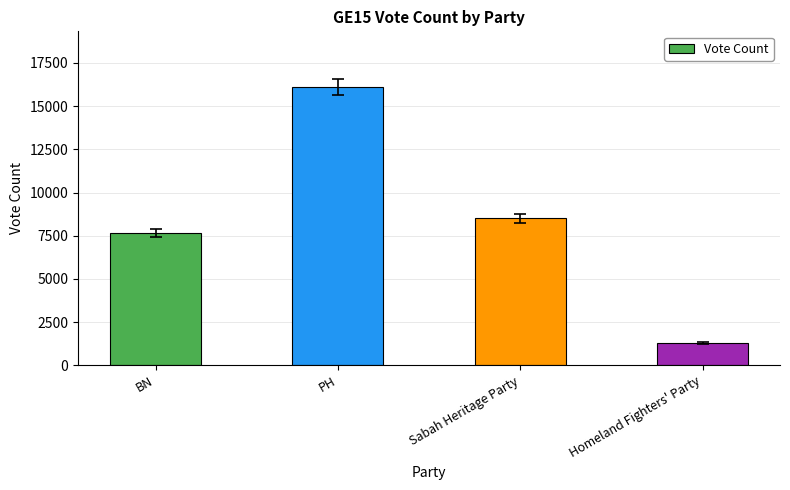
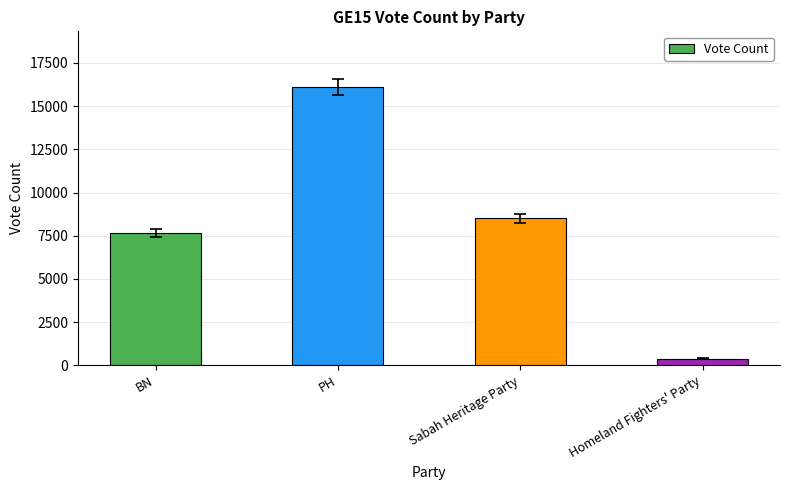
  {
    "Vote Count": {
      "BN": 7700,
      "PH": 16100,
      "Sabah Heritage Party": 8500,
-     "Homeland Fighters' Party": 1300
+     "Homeland Fighters' Party": 400
    }
  }
